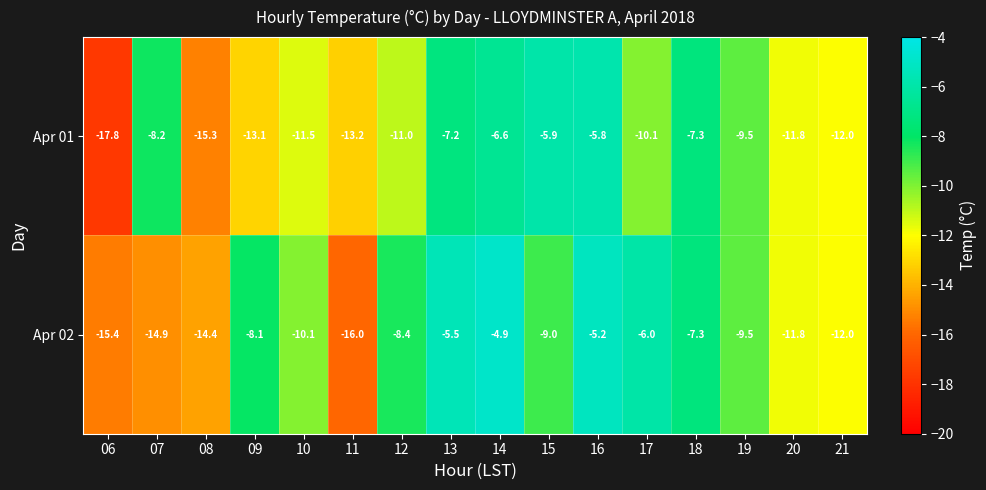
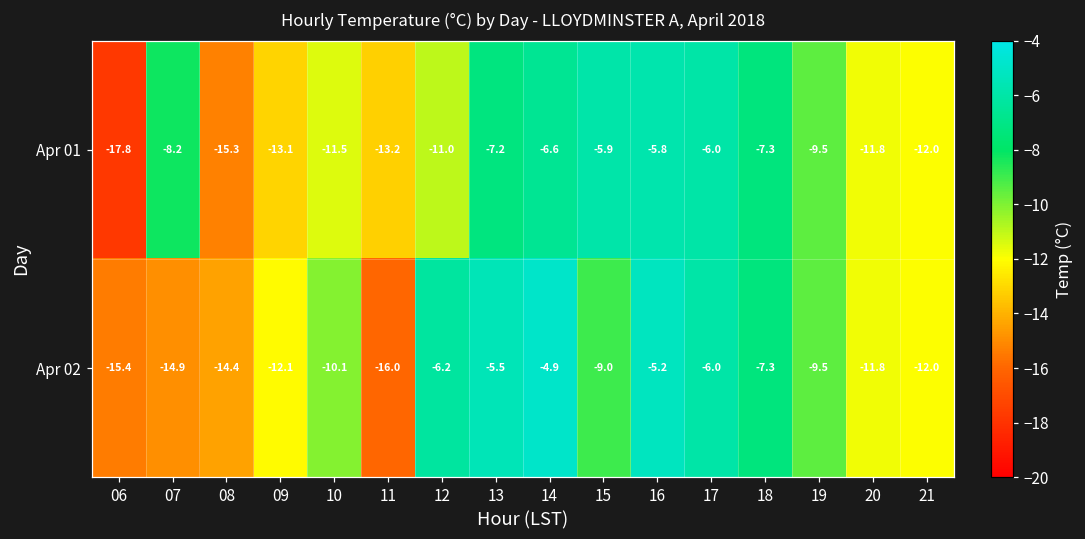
  {
    "Apr 01": {
      "06": -17.8,
      "07": -8.2,
      "08": -15.3,
      "09": -13.1,
      "10": -11.5,
      "11": -13.2,
      "12": -11.0,
      "13": -7.2,
      "14": -6.6,
      "15": -5.9,
      "16": -5.8,
-     "17": -10.1,
+     "17": -6.0,
      "18": -7.3,
      "19": -9.5,
      "20": -11.8,
      "21": -12.0
    },
    "Apr 02": {
      "06": -15.4,
      "07": -14.9,
      "08": -14.4,
-     "09": -8.1,
+     "09": -12.1,
      "10": -10.1,
      "11": -16.0,
-     "12": -8.4,
+     "12": -6.2,
      "13": -5.5,
      "14": -4.9,
      "15": -9.0,
      "16": -5.2,
      "17": -6.0,
      "18": -7.3,
      "19": -9.5,
      "20": -11.8,
      "21": -12.0
    }
  }
